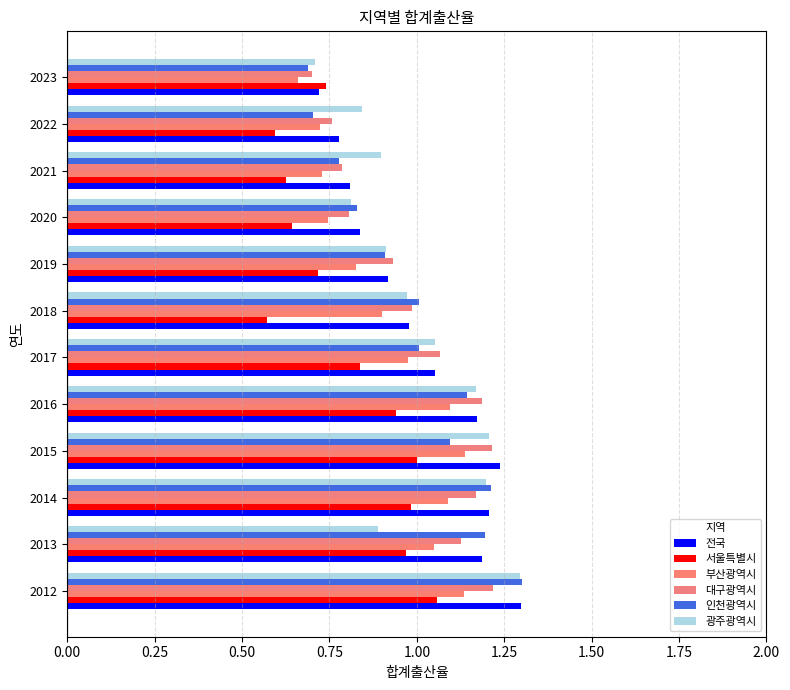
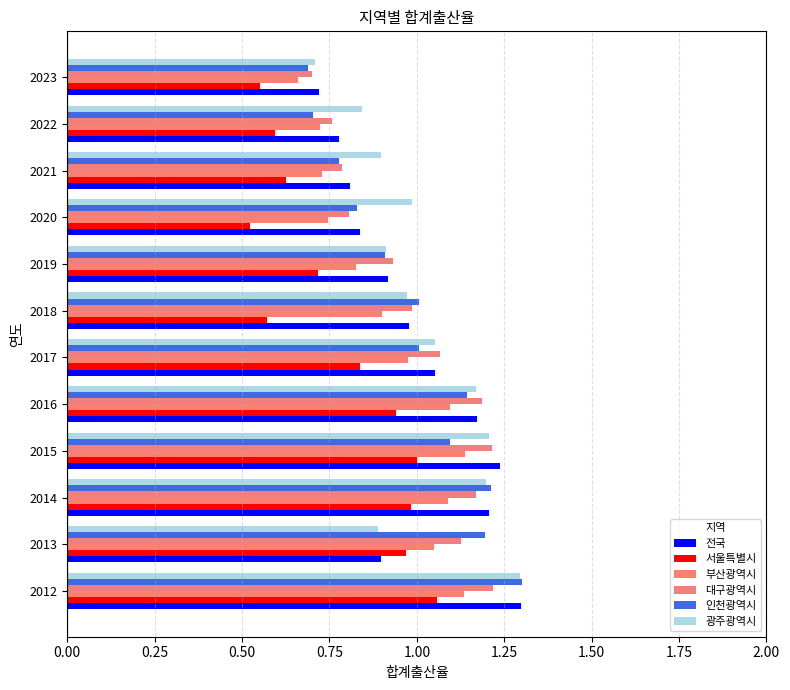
  {
    "전국": {
      "2023": 0.72,
      "2022": 0.78,
      "2021": 0.81,
      "2020": 0.84,
      "2019": 0.92,
      "2018": 0.98,
      "2017": 1.05,
      "2016": 1.17,
      "2015": 1.24,
      "2014": 1.21,
-     "2013": 1.19,
+     "2013": 0.90,
      "2012": 1.30
    },
    "서울특별시": {
-     "2023": 0.74,
+     "2023": 0.55,
      "2022": 0.59,
      "2021": 0.63,
-     "2020": 0.64,
+     "2020": 0.52,
      "2019": 0.72,
      "2018": 0.57,
      "2017": 0.84,
      "2016": 0.94,
      "2015": 1.00,
      "2014": 0.98,
      "2013": 0.97,
      "2012": 1.06
    },
    "인천광역시": {
      "2023": 0.69,
      "2022": 0.70,
      "2021": 0.78,
      "2020": 0.83,
      "2019": 0.91,
      "2018": 1.01,
      "2017": 1.01,
      "2016": 1.14,
      "2015": 1.10,
      "2014": 1.21,
      "2013": 1.20,
      "2012": 1.30
    },
    "광주광역시": {
      "2023": 0.71,
      "2022": 0.84,
      "2021": 0.90,
-     "2020": 0.81,
+     "2020": 0.99,
      "2019": 0.91,
      "2018": 0.97,
      "2017": 1.05,
      "2016": 1.17,
      "2015": 1.21,
      "2014": 1.20,
      "2013": 0.89,
      "2012": 1.30
    }
  }
